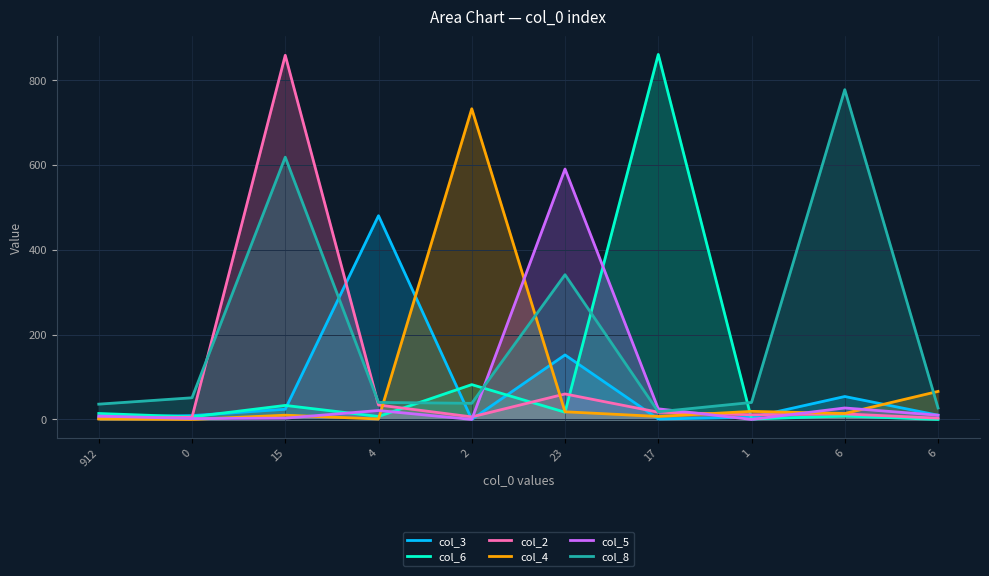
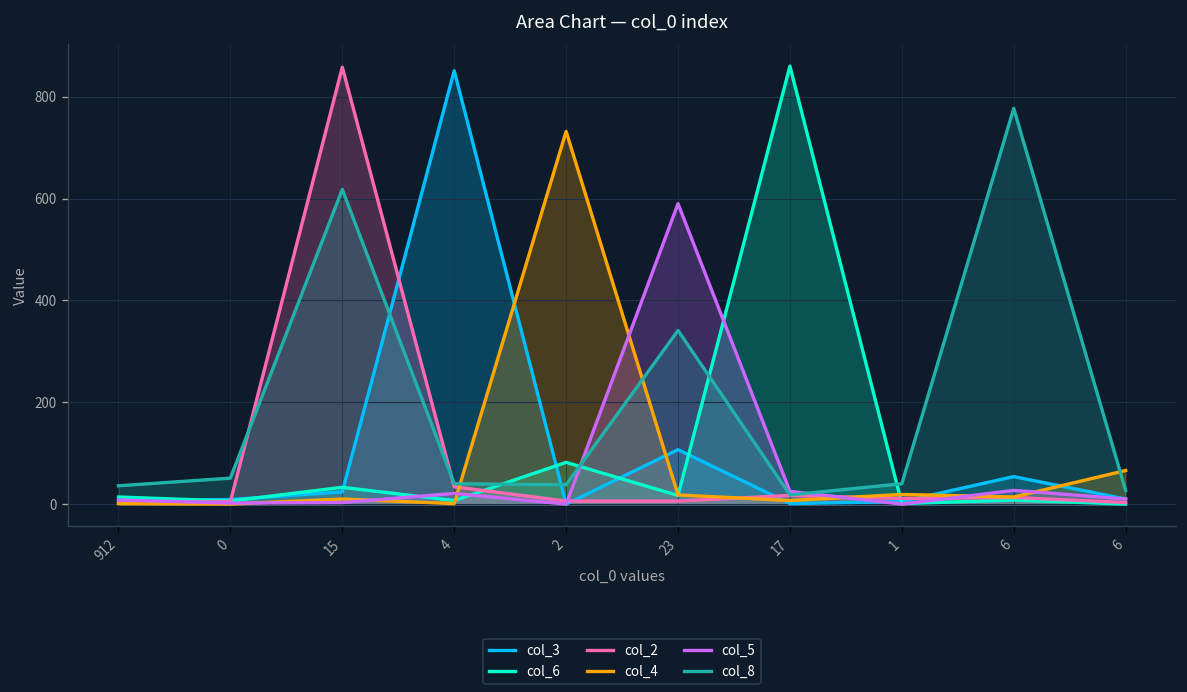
  {
    "col_3": {
      "15": 20,
-     "4": 480,
-     "23": 150,
+     "4": 850,
+     "23": 110,
      "17": 0
    },
    "col_6": {
      "15": 30,
      "4": 10,
      "2": 80,
      "17": 860
    },
    "col_2": {
      "15": 860,
      "4": 30,
-     "23": 60,
+     "23": 10,
      "1": 10
    },
    "col_4": {
      "15": 10,
      "4": 0,
      "2": 730,
      "17": 10,
      "1": 20
    },
    "col_5": {
      "15": 0,
      "4": 20,
      "23": 590,
      "17": 30
    },
    "col_8": {
      "912": 40,
      "0": 50,
      "15": 620,
      "4": 40,
      "2": 40,
      "23": 340,
      "1": 40
    }
  }
